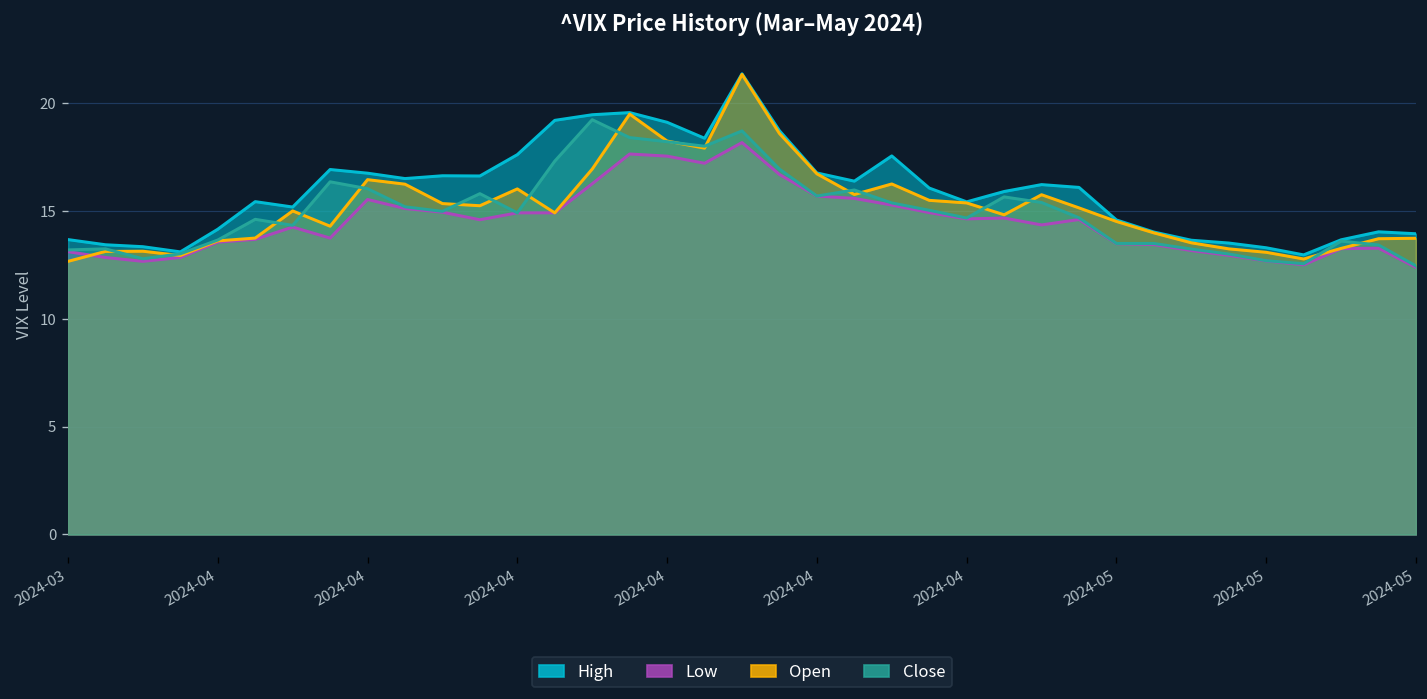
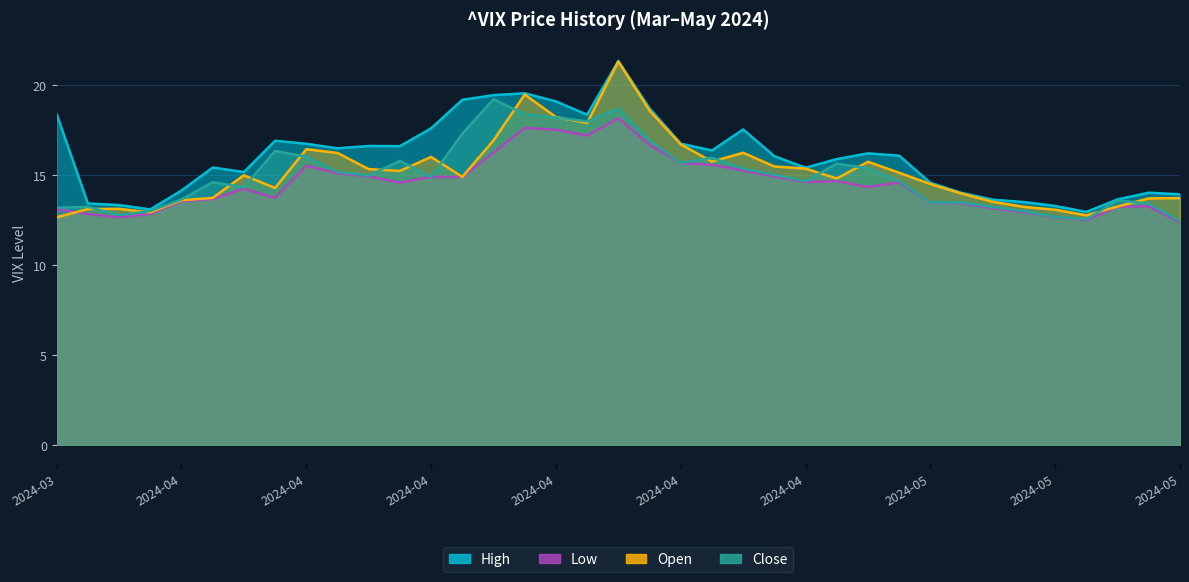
  {
    "High": {
-     "2024-03": 13.7
+     "2024-03": 18.4
    },
    "Open": {
      "2024-03": 12.7
    }
  }
